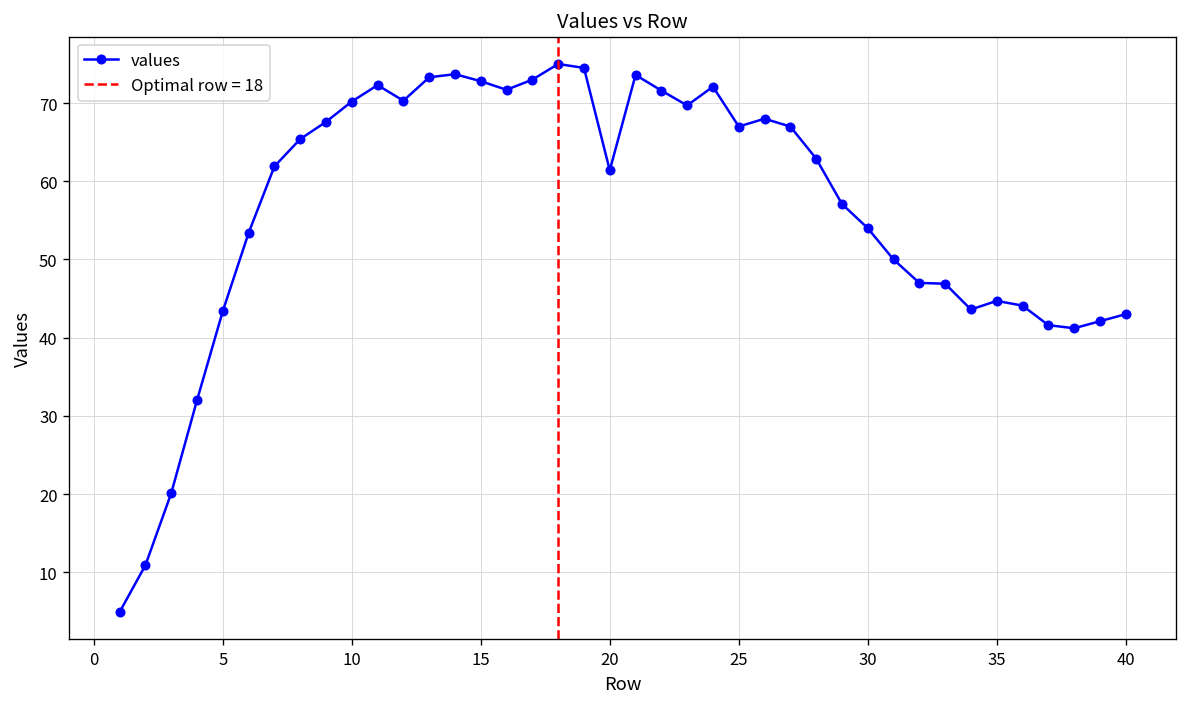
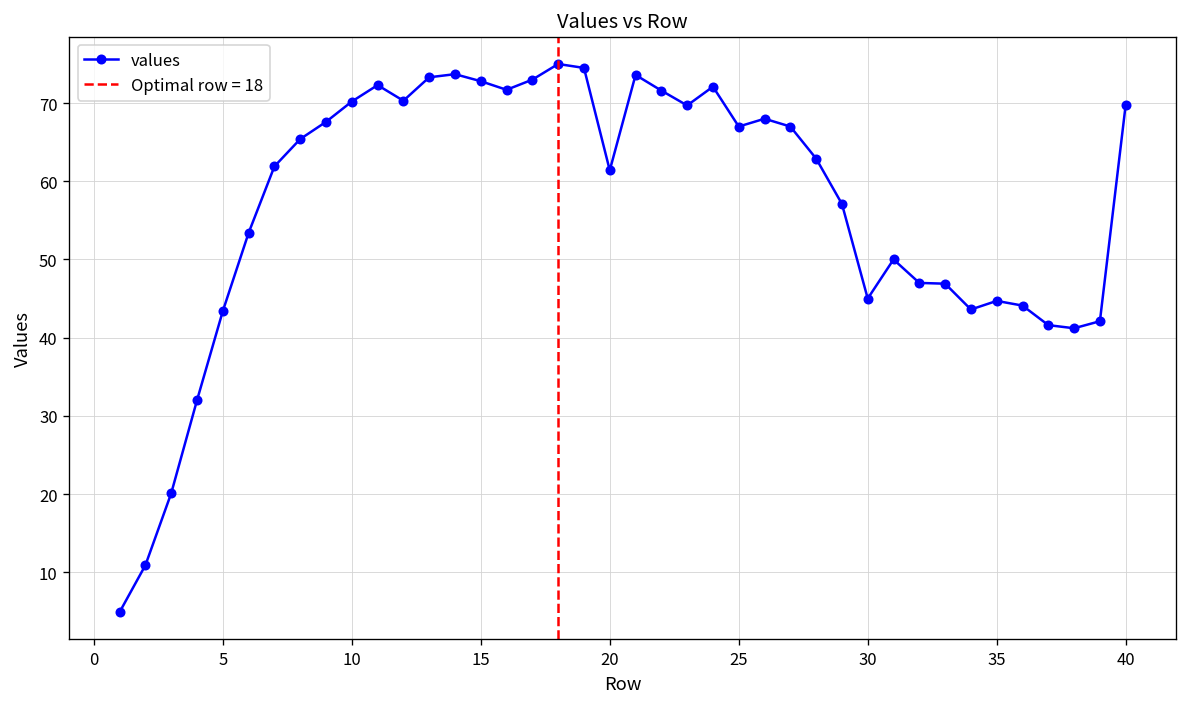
  {
    "5": 43,
    "10": 70,
    "15": 73,
    "20": 61,
    "25": 67,
-   "30": 54,
+   "30": 45,
    "35": 45,
-   "40": 43
+   "40": 70
  }
